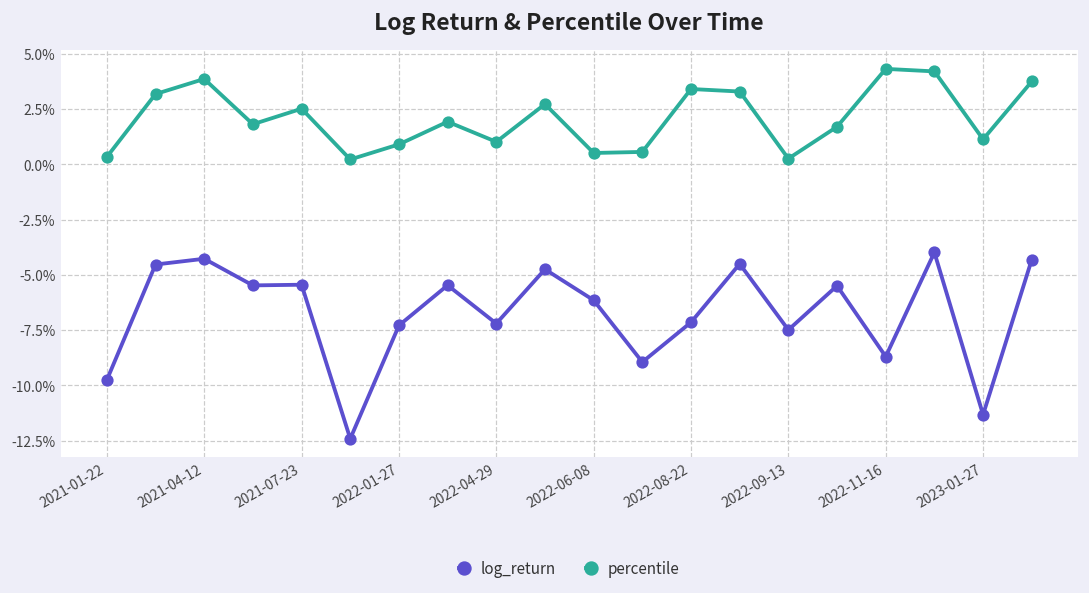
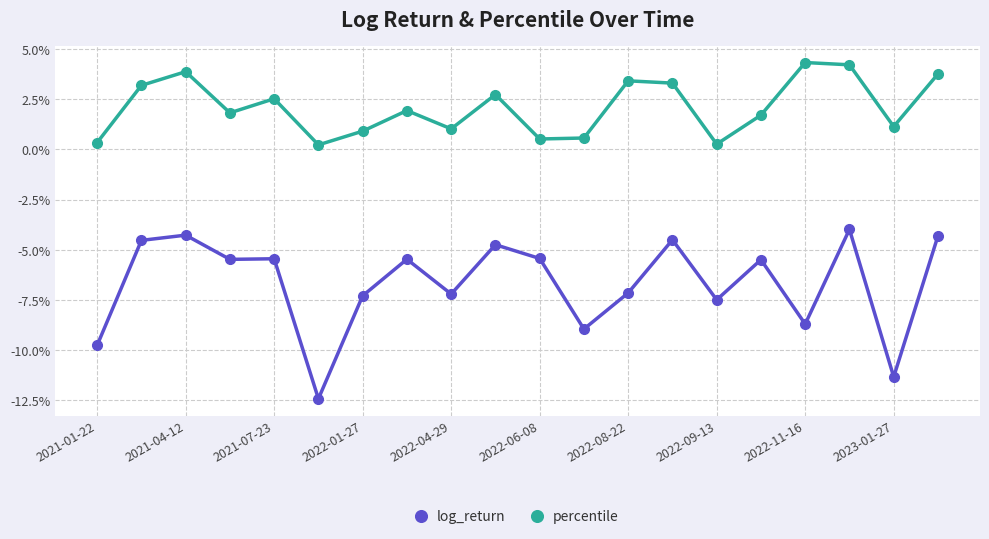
  {
    "log_return": {
      "2021-01-22": "-9.8%",
      "2021-04-12": "-4.3%",
      "2021-07-23": "-5.4%",
      "2022-01-27": "-7.3%",
      "2022-04-29": "-7.2%",
-     "2022-06-08": "-6.1%",
+     "2022-06-08": "-5.4%",
      "2022-08-22": "-7.1%",
      "2022-09-13": "-7.5%",
      "2022-11-16": "-8.7%",
      "2023-01-27": "-11.3%"
    },
    "percentile": {
      "2021-01-22": "0.3%",
      "2021-04-12": "3.9%",
      "2021-07-23": "2.5%",
      "2022-01-27": "0.9%",
      "2022-04-29": "1.0%",
      "2022-06-08": "0.5%",
      "2022-08-22": "3.4%",
      "2022-09-13": "0.3%",
      "2022-11-16": "4.3%",
      "2023-01-27": "1.1%"
    }
  }
